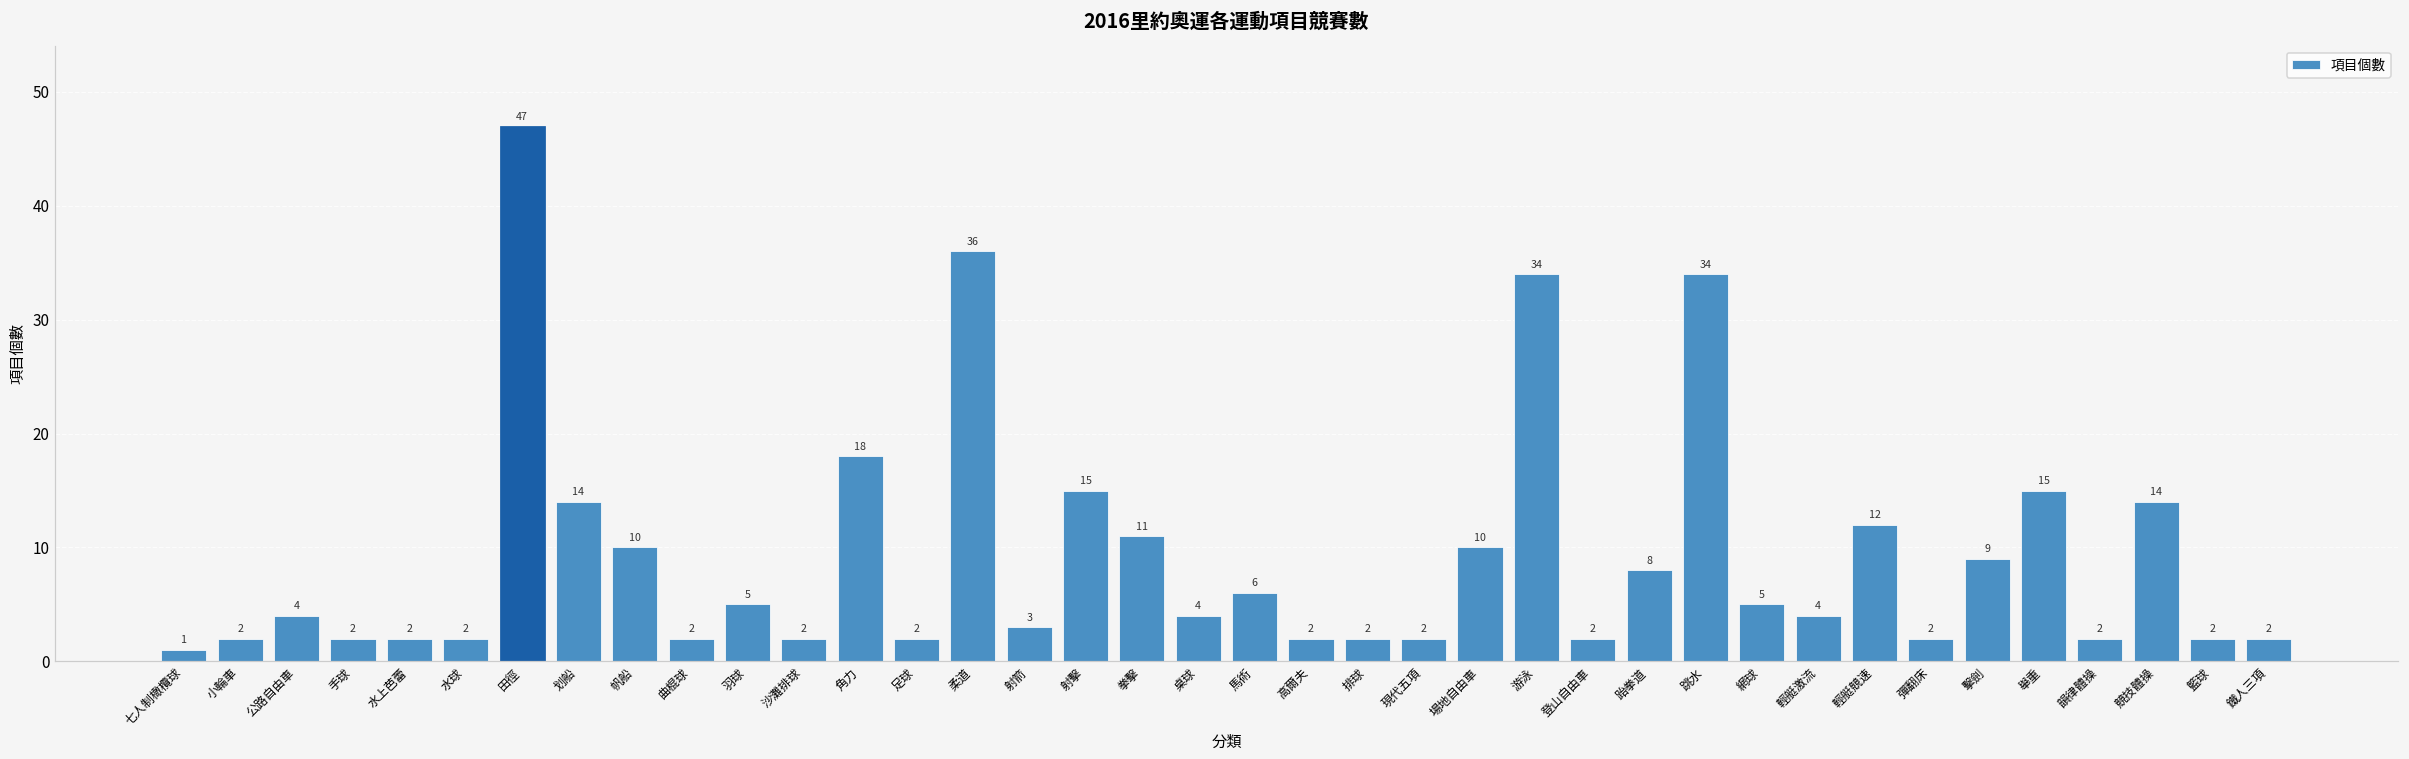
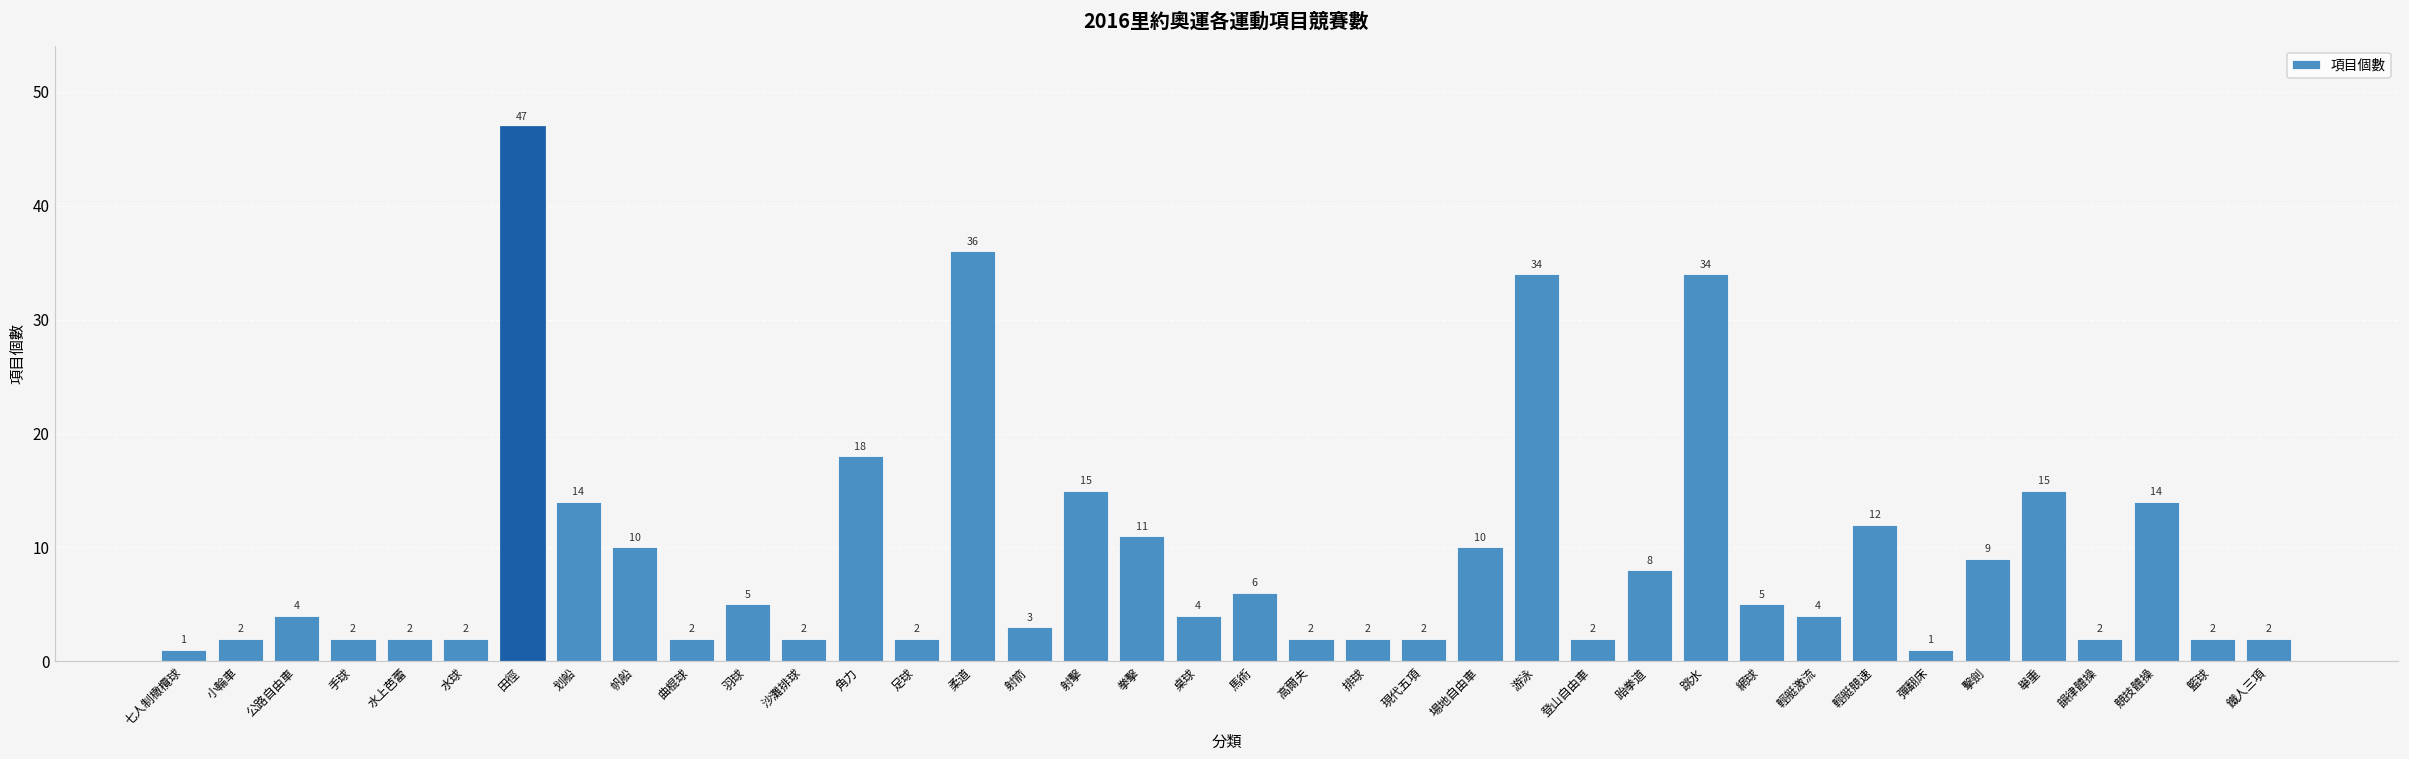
  {
    "七人制橄欖球": 1,
    "小輪車": 2,
    "公路自由車": 4,
    "手球": 2,
    "水上芭蕾": 2,
    "水球": 2,
    "田徑": 47,
    "划船": 14,
    "帆船": 10,
    "曲棍球": 2,
    "羽球": 5,
    "沙灘排球": 2,
    "角力": 18,
    "足球": 2,
    "柔道": 36,
    "射箭": 3,
    "射擊": 15,
    "拳擊": 11,
    "桌球": 4,
    "馬術": 6,
    "高爾夫": 2,
    "排球": 2,
    "現代五項": 2,
    "場地自由車": 10,
    "游泳": 34,
    "登山自由車": 2,
    "跆拳道": 8,
    "跳水": 34,
    "網球": 5,
    "輕艇激流": 4,
    "輕艇競速": 12,
-   "彈翻床": 2,
+   "彈翻床": 1,
    "擊劍": 9,
    "舉重": 15,
    "韻律體操": 2,
    "競技體操": 14,
    "籃球": 2,
    "鐵人三項": 2
  }
